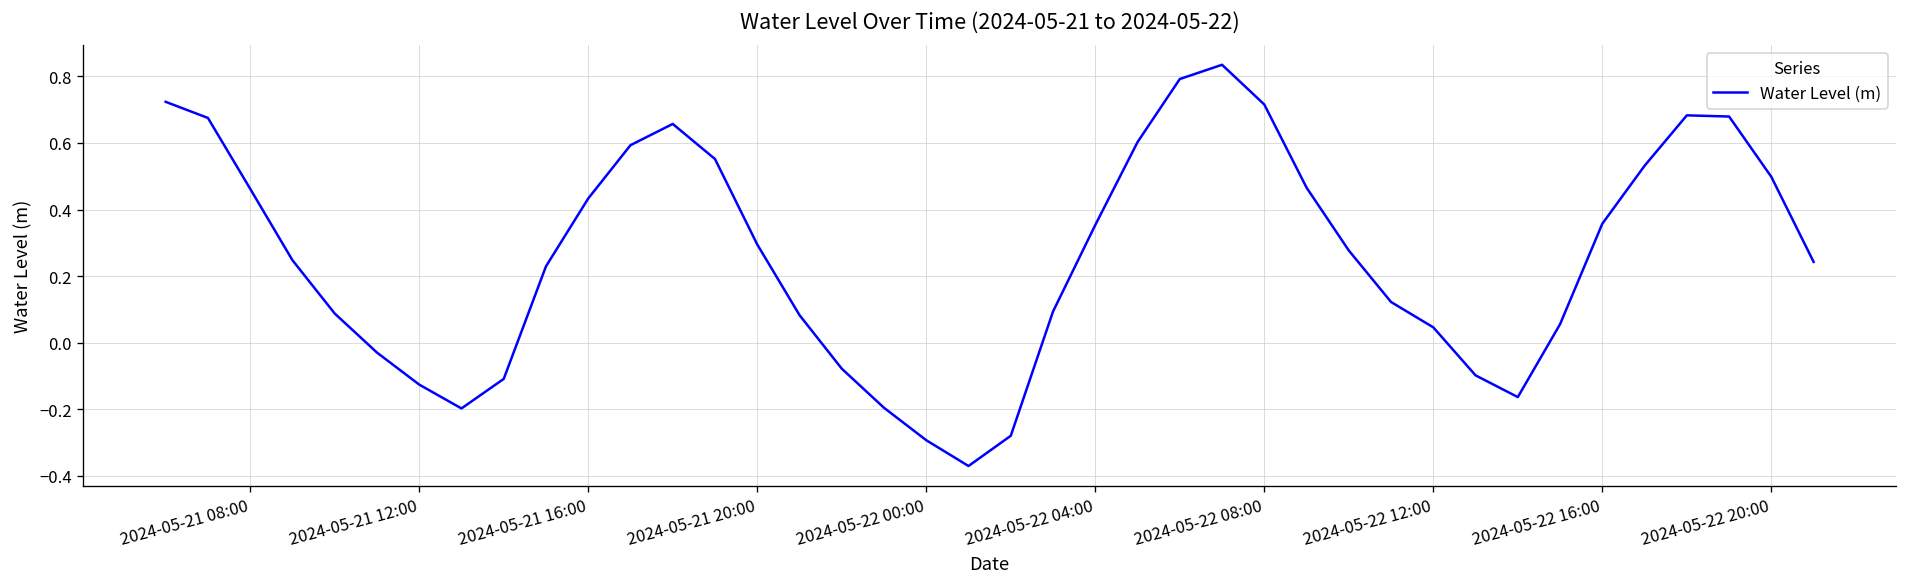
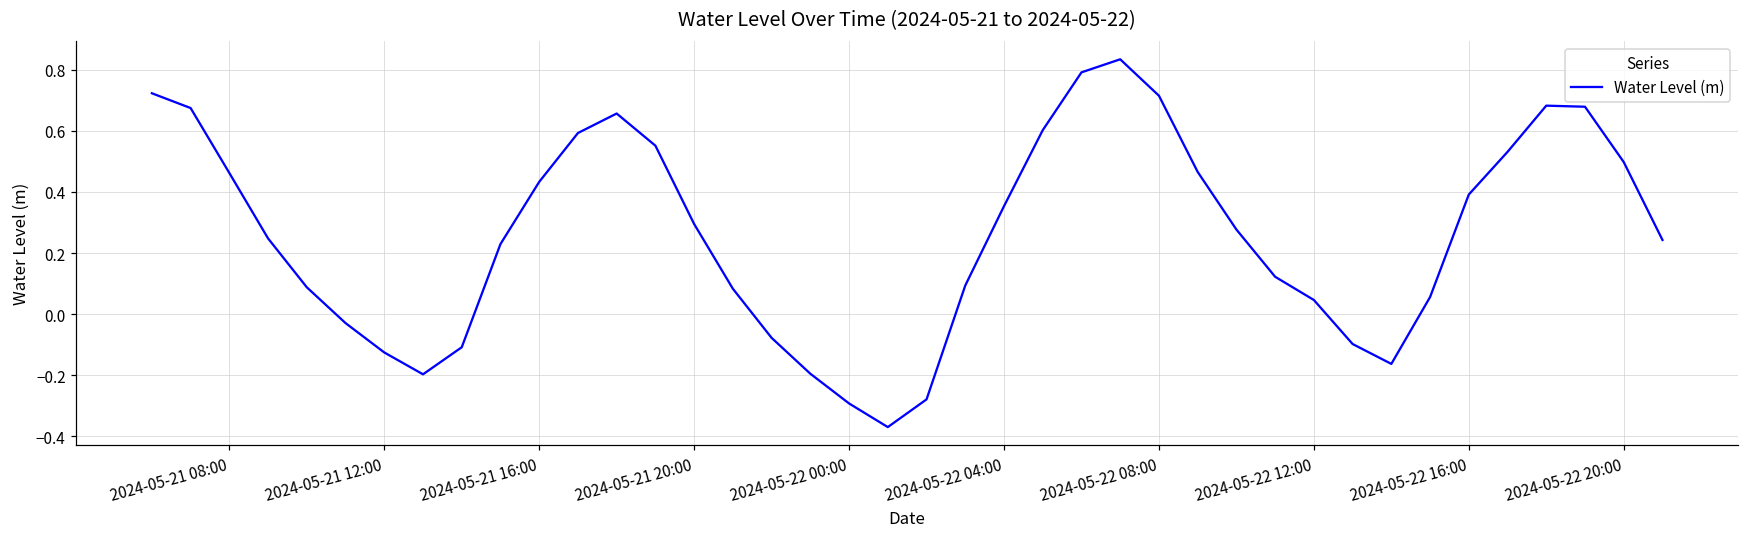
  {
    "2024-05-21 08:00": 0.46,
    "2024-05-21 12:00": -0.13,
    "2024-05-21 16:00": 0.43,
    "2024-05-21 20:00": 0.30,
    "2024-05-22 00:00": -0.29,
    "2024-05-22 04:00": 0.35,
    "2024-05-22 08:00": 0.72,
    "2024-05-22 12:00": 0.05,
-   "2024-05-22 16:00": 0.36,
+   "2024-05-22 16:00": 0.39,
    "2024-05-22 20:00": 0.50
  }
